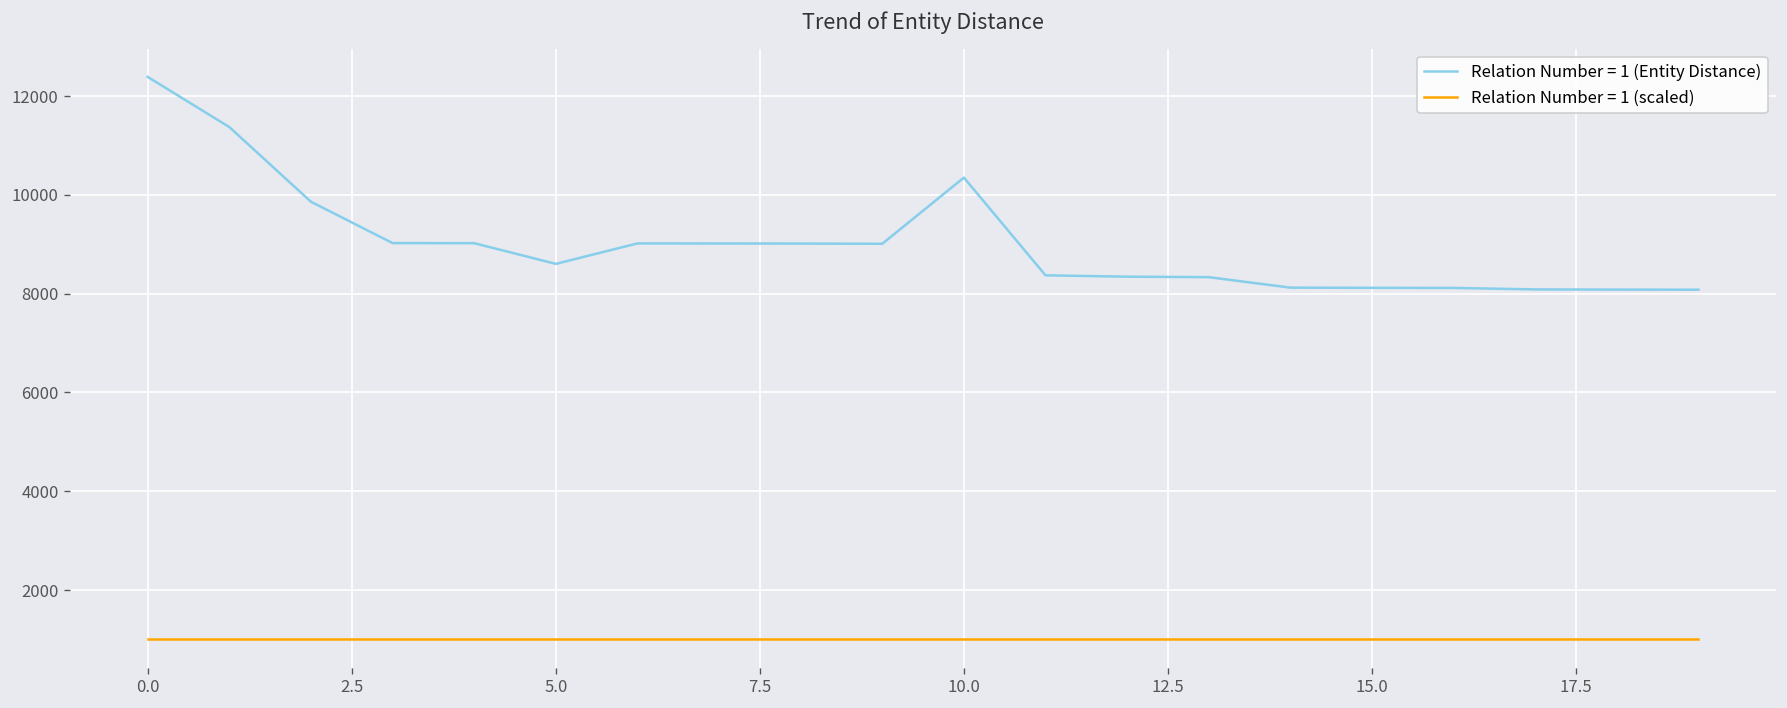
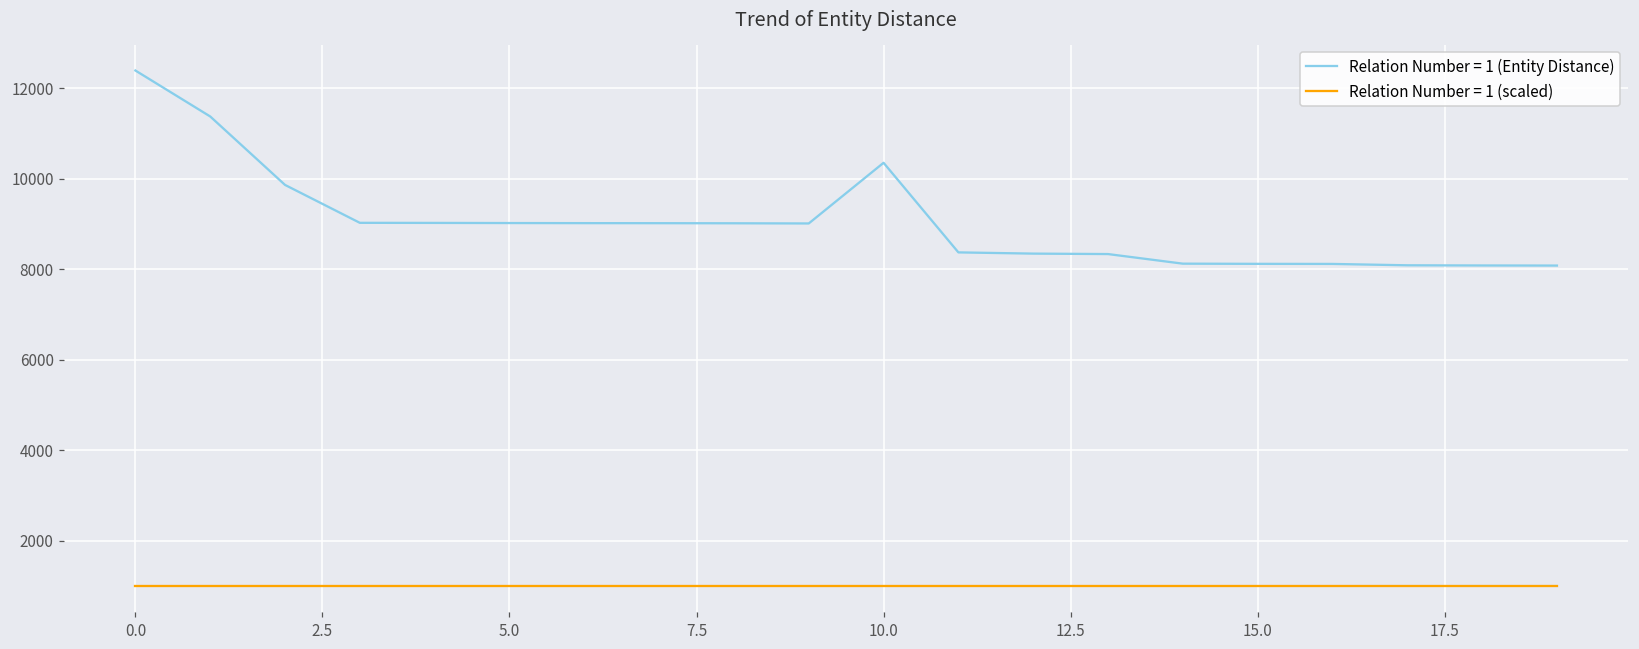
  {
    "Relation Number = 1 (Entity Distance)": {
      "0.0": 12400,
-     "5.0": 8600,
+     "5.0": 9000,
      "10.0": 10400,
      "15.0": 8100
    },
    "Relation Number = 1 (scaled)": {
      "0.0": 1000,
      "5.0": 1000,
      "10.0": 1000,
      "15.0": 1000
    }
  }
